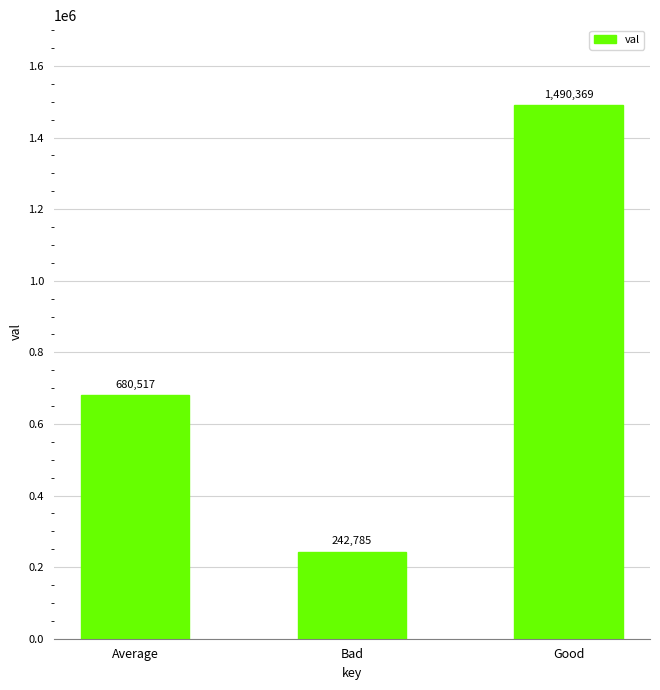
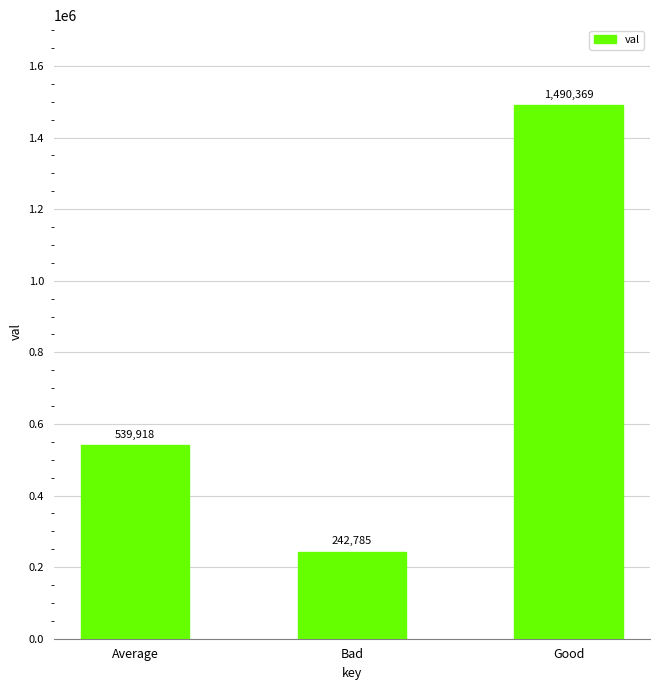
  {
-   "Average": "680,517",
+   "Average": "539,918",
    "Bad": "242,785",
    "Good": "1,490,369"
  }
